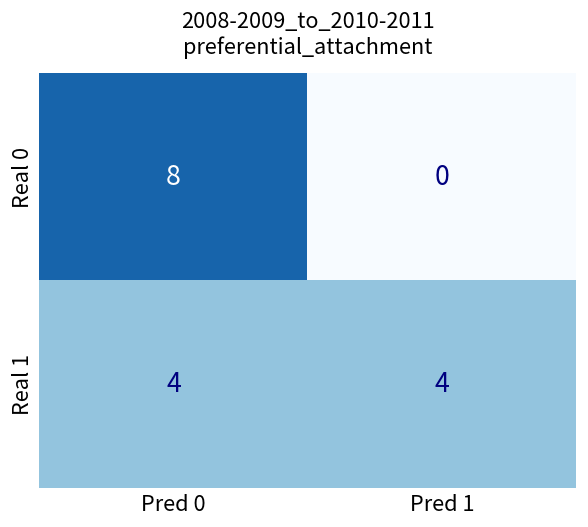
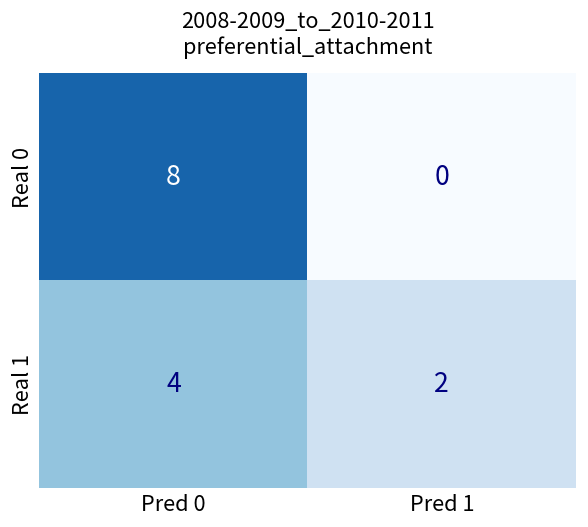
  {
    "Real 0": {
      "Pred 0": 8,
      "Pred 1": 0
    },
    "Real 1": {
      "Pred 0": 4,
-     "Pred 1": 4
+     "Pred 1": 2
    }
  }
